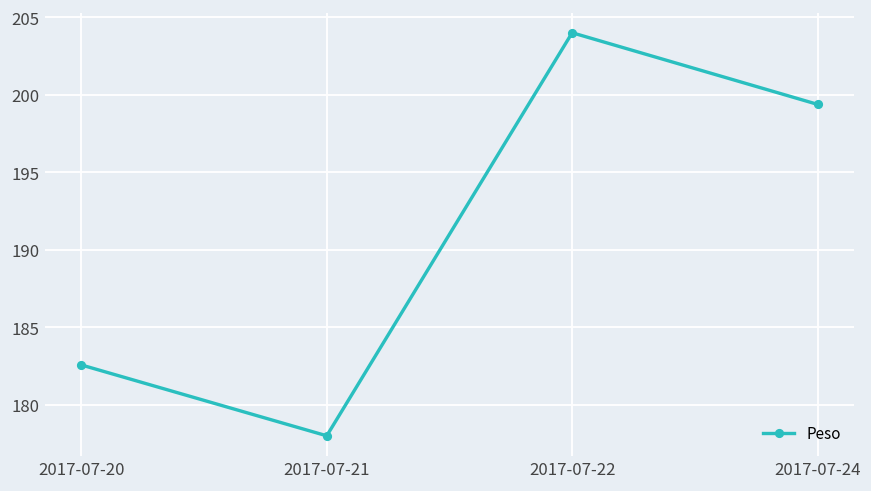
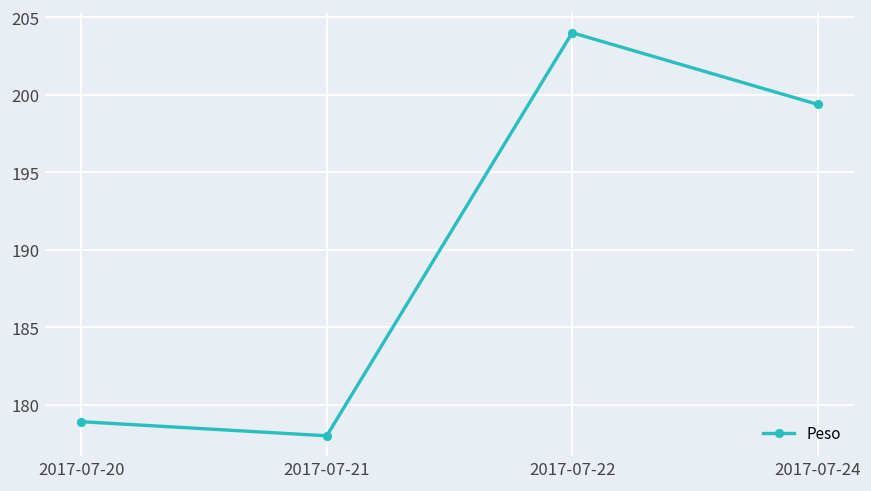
  {
-   "2017-07-20": 182.6,
+   "2017-07-20": 178.9,
    "2017-07-21": 178.0,
    "2017-07-22": 204.0,
    "2017-07-24": 199.4
  }
